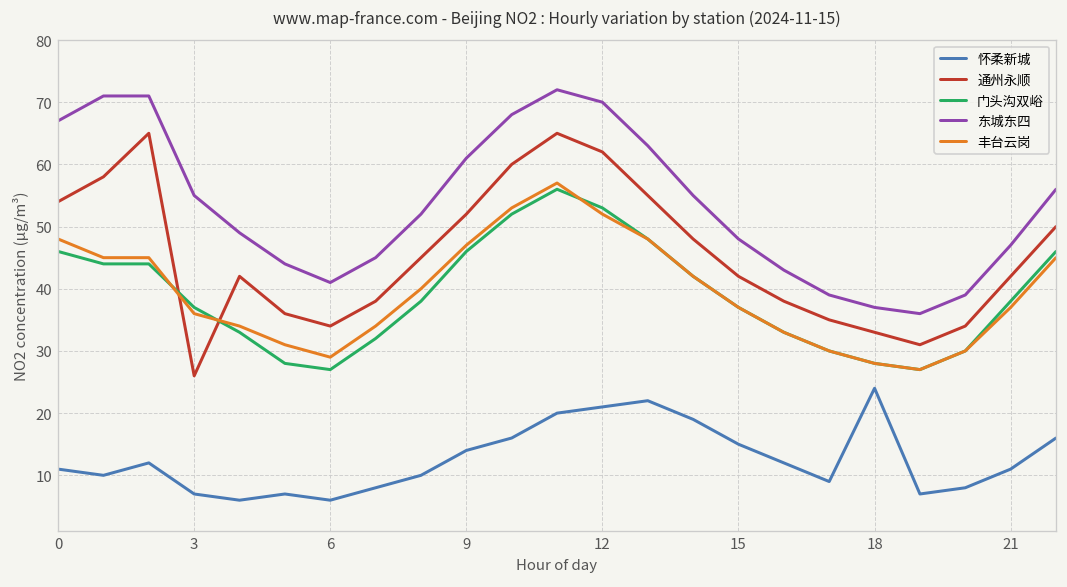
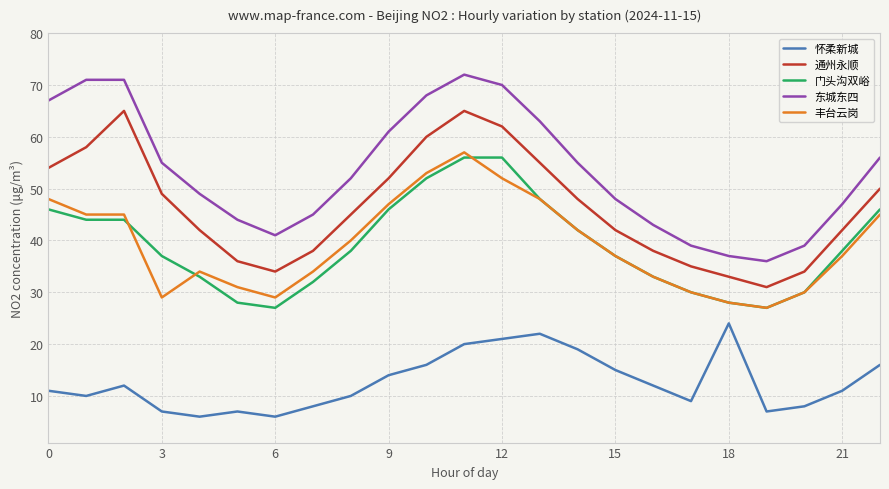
  {
    "怀柔新城": {
      "0": 11,
      "3": 7,
      "6": 6,
      "9": 14,
      "12": 21,
      "15": 15,
      "18": 24,
      "21": 11
    },
    "通州永顺": {
      "0": 54,
-     "3": 26,
+     "3": 49,
      "6": 34,
      "9": 52,
      "12": 62,
      "15": 42,
      "18": 33,
      "21": 42
    },
    "门头沟双峪": {
      "0": 46,
      "3": 37,
      "6": 27,
      "9": 46,
-     "12": 53,
+     "12": 56,
      "21": 38
    },
    "东城东四": {
      "0": 67,
      "3": 55,
      "6": 41,
      "9": 61,
      "12": 70,
      "15": 48,
      "18": 37,
      "21": 47
    },
    "丰台云岗": {
      "0": 48,
-     "3": 36,
+     "3": 29,
      "6": 29,
      "9": 47,
      "12": 52,
      "21": 37
    }
  }
